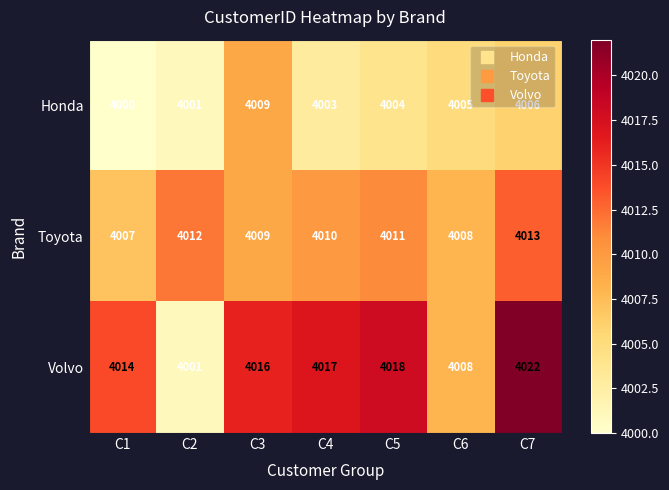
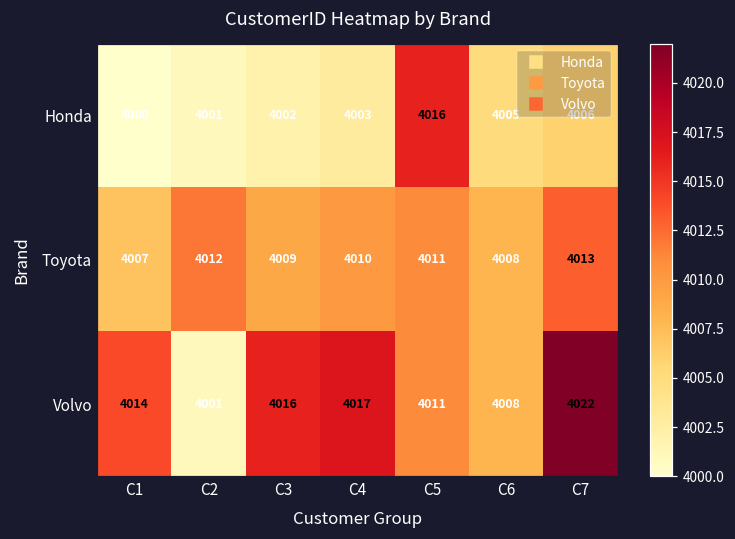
  {
    "Honda": {
      "C1": 4000,
      "C2": 4001,
-     "C3": 4009,
+     "C3": 4002,
      "C4": 4003,
-     "C5": 4004
+     "C5": 4016
    },
    "Toyota": {
      "C1": 4007,
      "C2": 4012,
      "C3": 4009,
      "C4": 4010,
      "C5": 4011,
      "C6": 4008,
      "C7": 4013
    },
    "Volvo": {
      "C1": 4014,
      "C2": 4001,
      "C3": 4016,
      "C4": 4017,
-     "C5": 4018,
+     "C5": 4011,
      "C6": 4008,
      "C7": 4022
    }
  }
